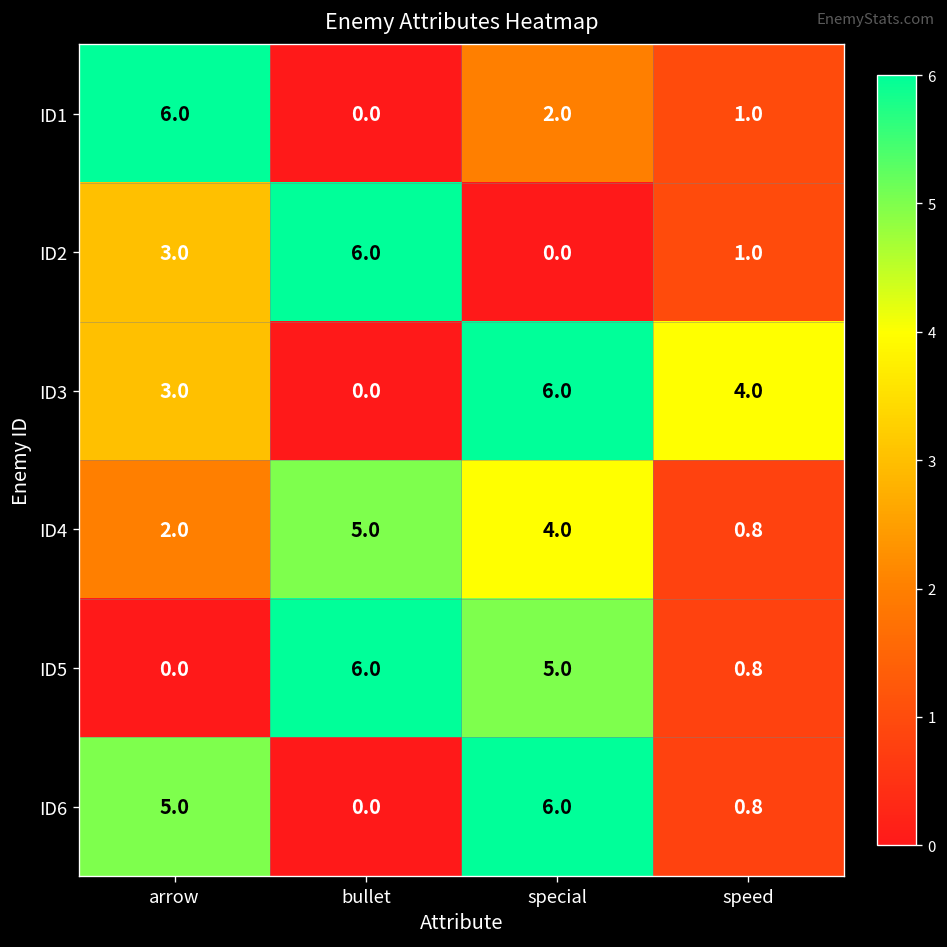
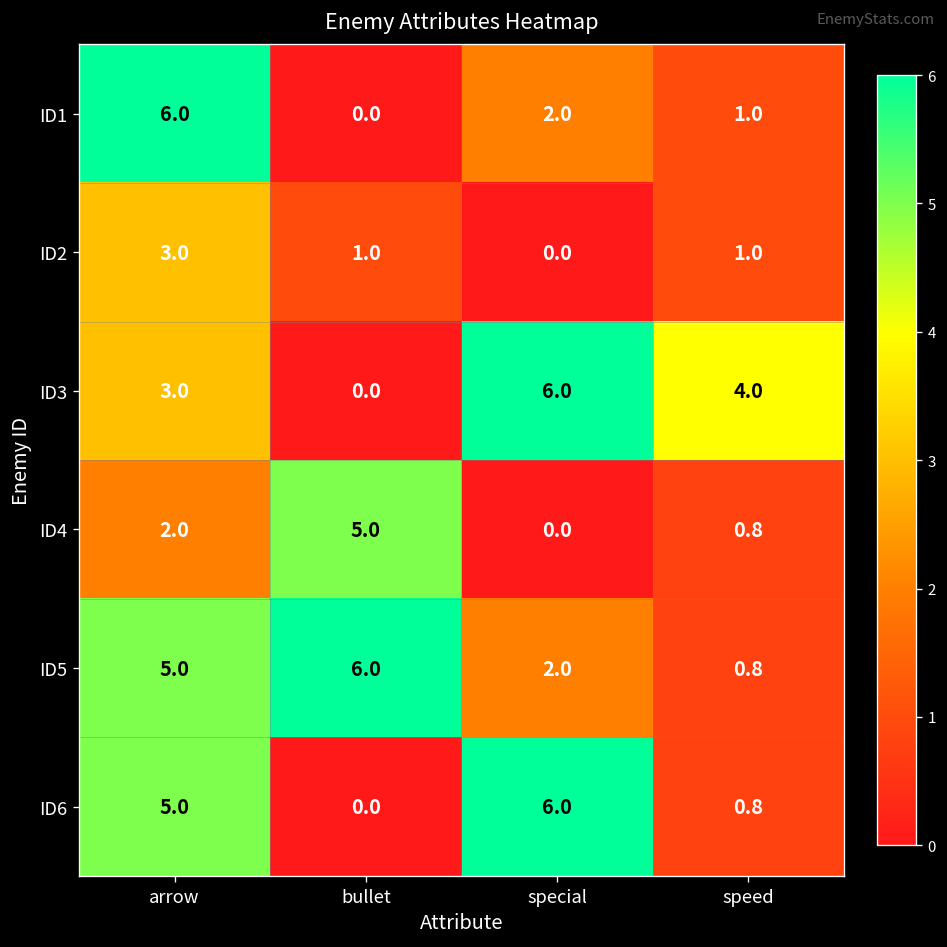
  {
    "ID1": {
      "arrow": 6.0,
      "bullet": 0.0,
      "special": 2.0,
      "speed": 1.0
    },
    "ID2": {
      "arrow": 3.0,
-     "bullet": 6.0,
+     "bullet": 1.0,
      "special": 0.0,
      "speed": 1.0
    },
    "ID3": {
      "arrow": 3.0,
      "bullet": 0.0,
      "special": 6.0,
      "speed": 4.0
    },
    "ID4": {
      "arrow": 2.0,
      "bullet": 5.0,
-     "special": 4.0,
+     "special": 0.0,
      "speed": 0.8
    },
    "ID5": {
-     "arrow": 0.0,
+     "arrow": 5.0,
      "bullet": 6.0,
-     "special": 5.0,
+     "special": 2.0,
      "speed": 0.8
    },
    "ID6": {
      "arrow": 5.0,
      "bullet": 0.0,
      "special": 6.0,
      "speed": 0.8
    }
  }
